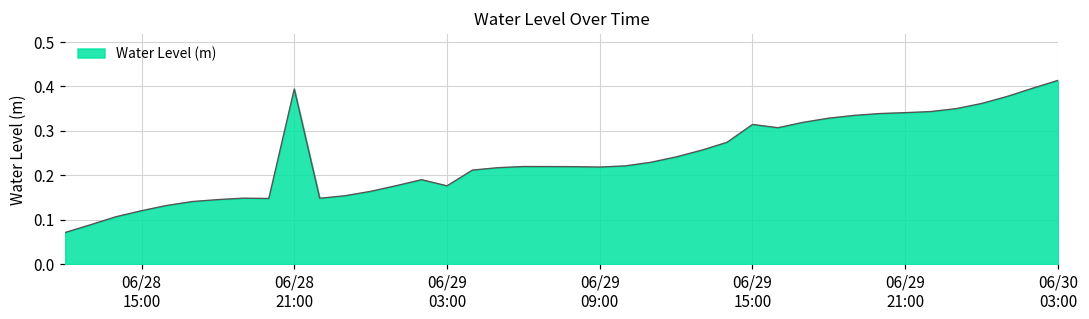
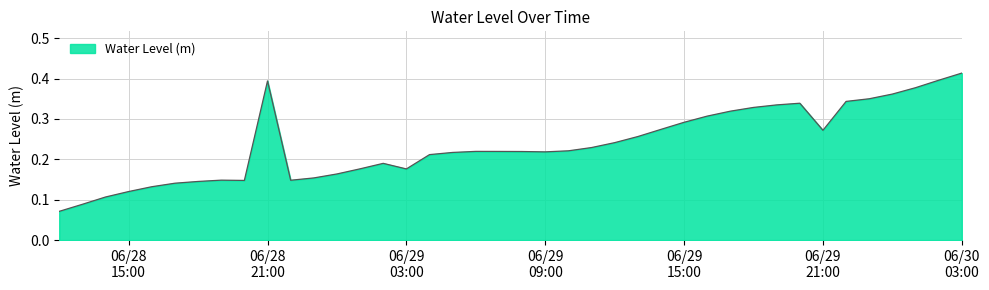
  {
    "06/28 15:00": 0.12,
    "06/28 21:00": 0.39,
    "06/29 03:00": 0.18,
    "06/29 09:00": 0.22,
-   "06/29 15:00": 0.31,
-   "06/29 21:00": 0.34,
+   "06/29 15:00": 0.29,
+   "06/29 21:00": 0.27,
    "06/30 03:00": 0.41
  }
